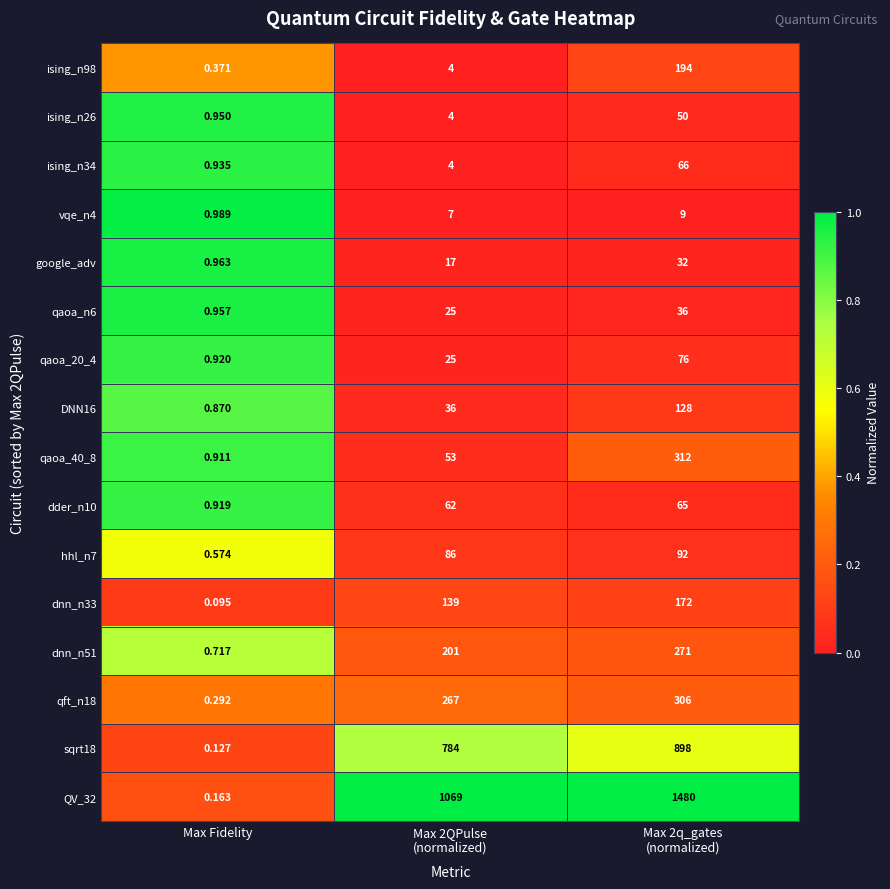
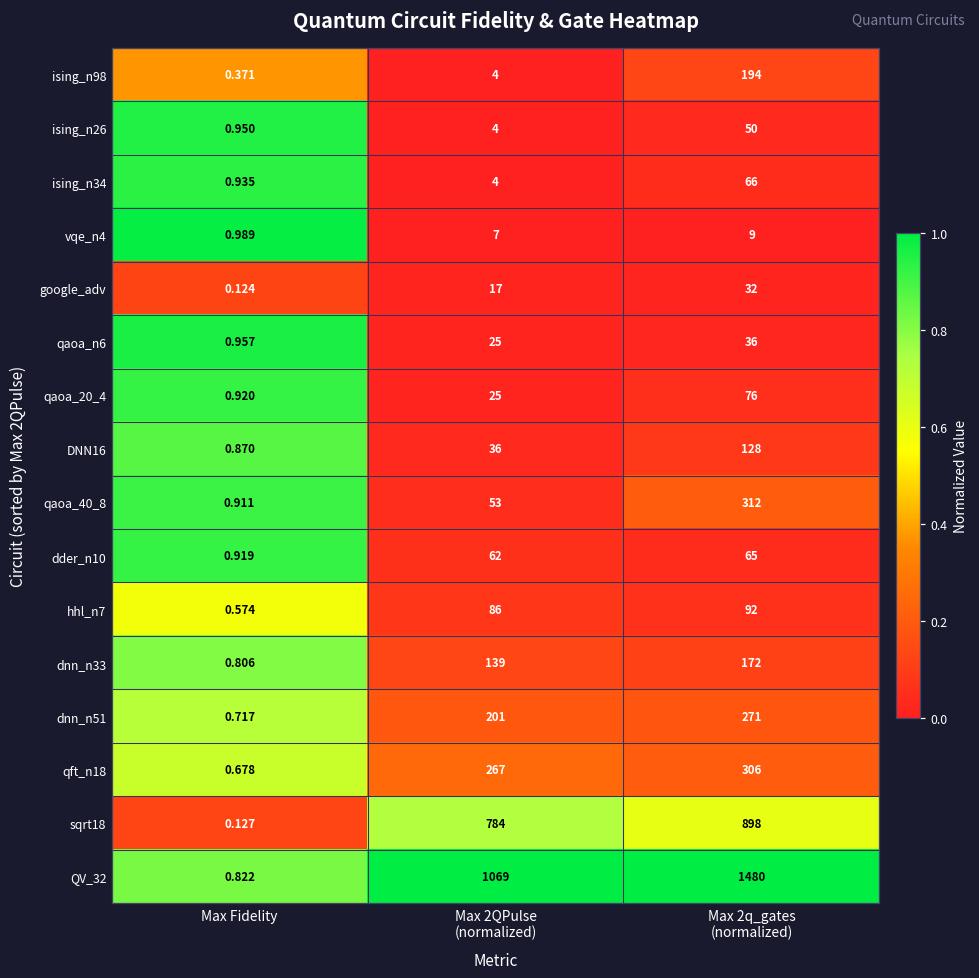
  {
    "ising_n98": {
      "Max Fidelity": 0.371,
      "Max 2QPulse (normalized)": 4,
      "Max 2q_gates (normalized)": 194
    },
    "ising_n26": {
      "Max Fidelity": 0.950,
      "Max 2QPulse (normalized)": 4,
      "Max 2q_gates (normalized)": 50
    },
    "ising_n34": {
      "Max Fidelity": 0.935,
      "Max 2QPulse (normalized)": 4,
      "Max 2q_gates (normalized)": 66
    },
    "vqe_n4": {
      "Max Fidelity": 0.989,
      "Max 2QPulse (normalized)": 7,
      "Max 2q_gates (normalized)": 9
    },
    "google_adv": {
-     "Max Fidelity": 0.963,
+     "Max Fidelity": 0.124,
      "Max 2QPulse (normalized)": 17,
      "Max 2q_gates (normalized)": 32
    },
    "qaoa_n6": {
      "Max Fidelity": 0.957,
      "Max 2QPulse (normalized)": 25,
      "Max 2q_gates (normalized)": 36
    },
    "qaoa_20_4": {
      "Max Fidelity": 0.920,
      "Max 2QPulse (normalized)": 25,
      "Max 2q_gates (normalized)": 76
    },
    "DNN16": {
      "Max Fidelity": 0.870,
      "Max 2QPulse (normalized)": 36,
      "Max 2q_gates (normalized)": 128
    },
    "qaoa_40_8": {
      "Max Fidelity": 0.911,
      "Max 2QPulse (normalized)": 53,
      "Max 2q_gates (normalized)": 312
    },
    "dder_n10": {
      "Max Fidelity": 0.919,
      "Max 2QPulse (normalized)": 62,
      "Max 2q_gates (normalized)": 65
    },
    "hhl_n7": {
      "Max Fidelity": 0.574,
      "Max 2QPulse (normalized)": 86,
      "Max 2q_gates (normalized)": 92
    },
    "dnn_n33": {
-     "Max Fidelity": 0.095,
+     "Max Fidelity": 0.806,
      "Max 2QPulse (normalized)": 139,
      "Max 2q_gates (normalized)": 172
    },
    "dnn_n51": {
      "Max Fidelity": 0.717,
      "Max 2QPulse (normalized)": 201,
      "Max 2q_gates (normalized)": 271
    },
    "qft_n18": {
-     "Max Fidelity": 0.292,
+     "Max Fidelity": 0.678,
      "Max 2QPulse (normalized)": 267,
      "Max 2q_gates (normalized)": 306
    },
    "sqrt18": {
      "Max Fidelity": 0.127,
      "Max 2QPulse (normalized)": 784,
      "Max 2q_gates (normalized)": 898
    },
    "QV_32": {
-     "Max Fidelity": 0.163,
+     "Max Fidelity": 0.822,
      "Max 2QPulse (normalized)": 1069,
      "Max 2q_gates (normalized)": 1480
    }
  }
